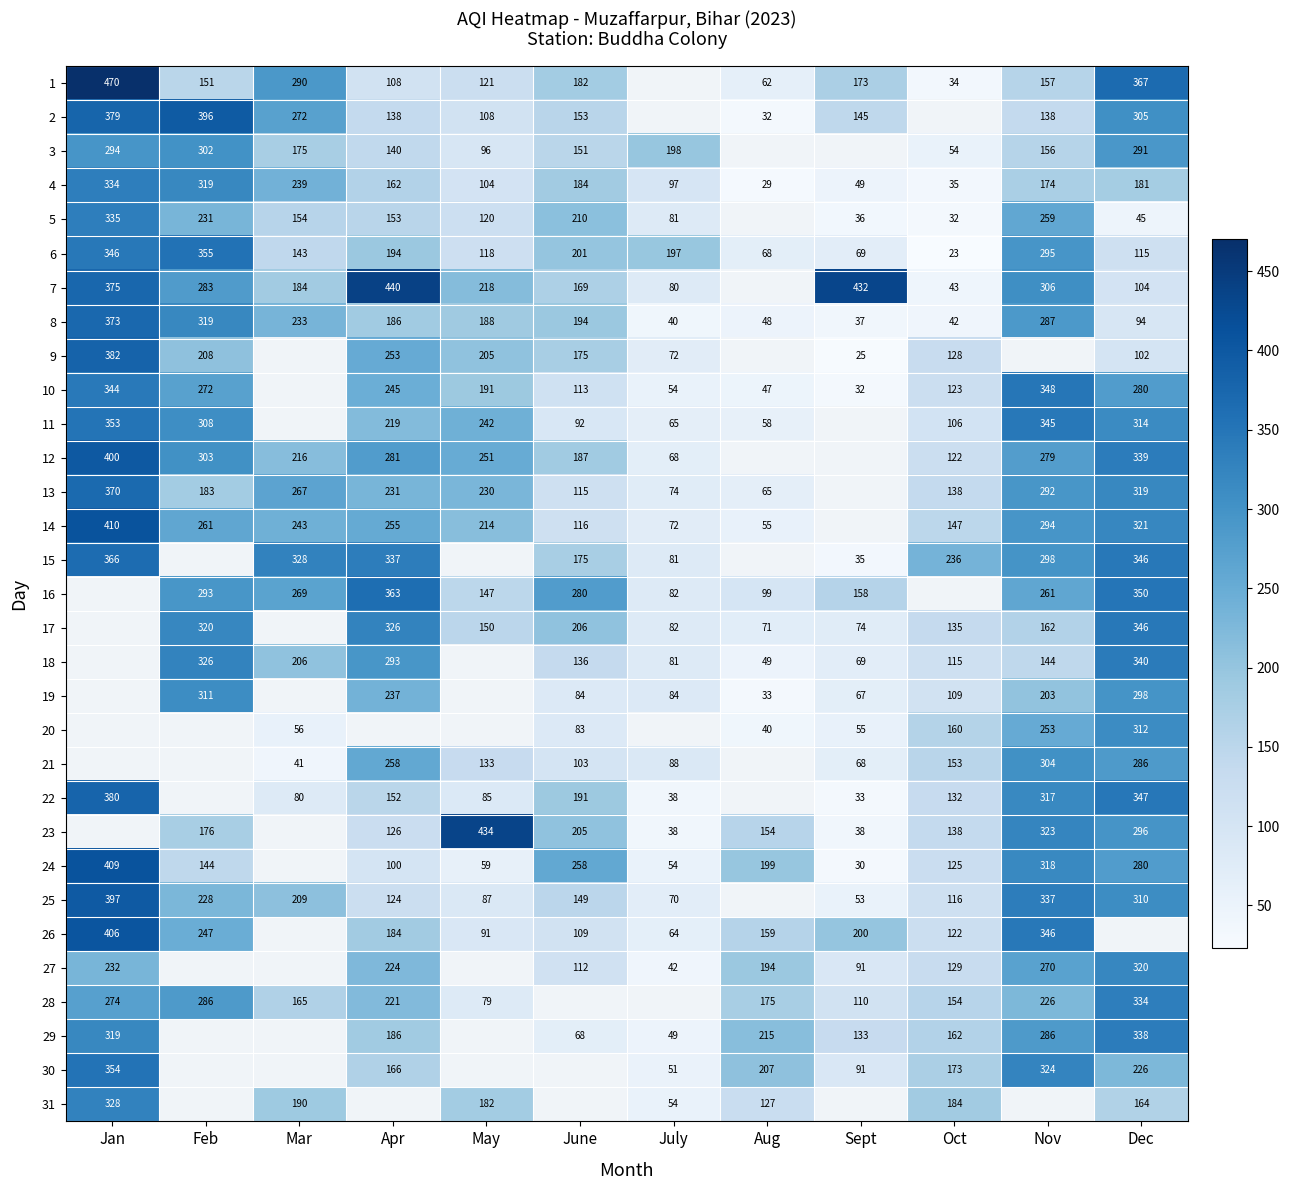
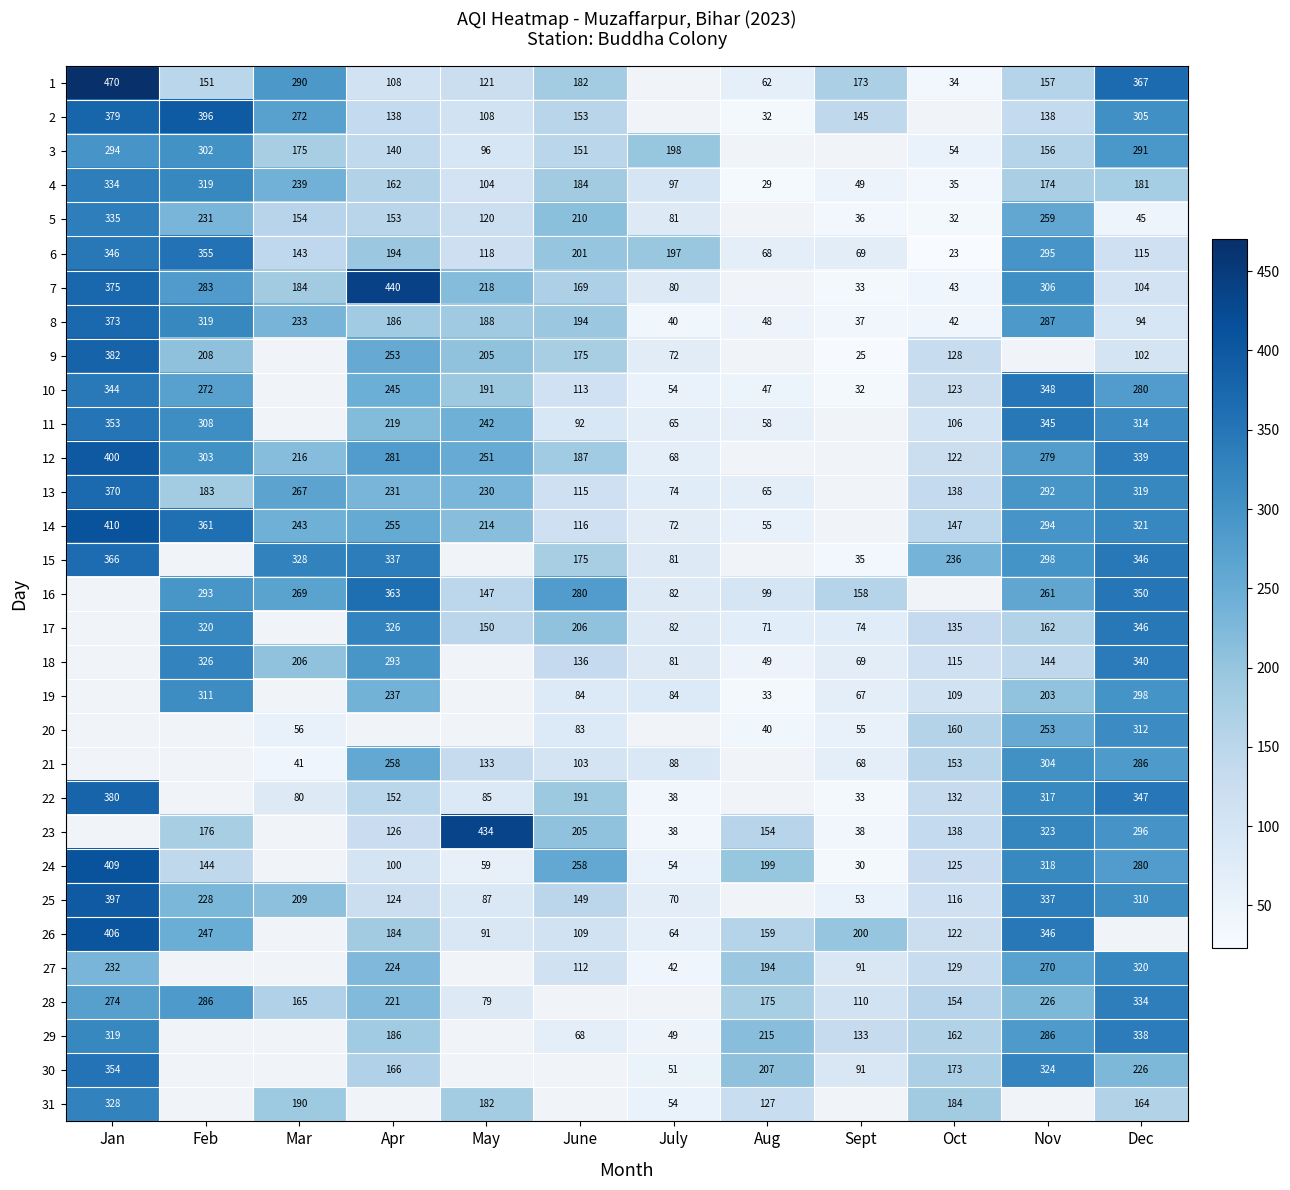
  {
    "7": {
      "Jan": 375,
      "Feb": 283,
      "Mar": 184,
      "Apr": 440,
      "May": 218,
      "June": 169,
      "July": 80,
-     "Sept": 432,
+     "Sept": 33,
      "Oct": 43,
      "Nov": 306,
      "Dec": 104
    },
    "14": {
      "Jan": 410,
-     "Feb": 261,
+     "Feb": 361,
      "Mar": 243,
      "Apr": 255,
      "May": 214,
      "June": 116,
      "July": 72,
      "Aug": 55,
      "Oct": 147,
      "Nov": 294,
      "Dec": 321
    }
  }
